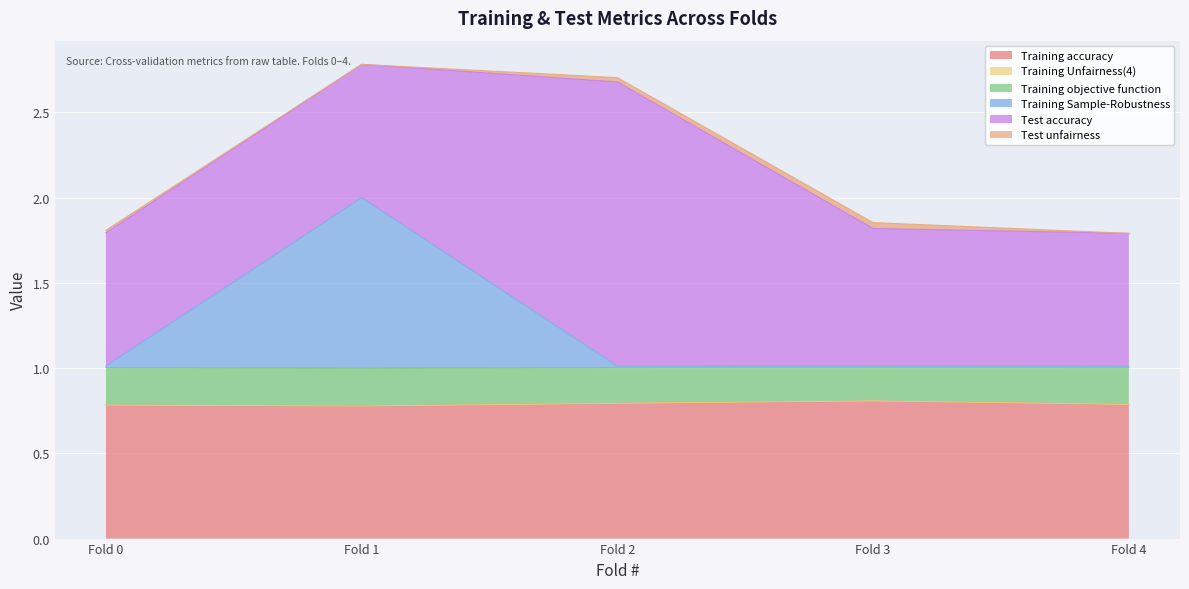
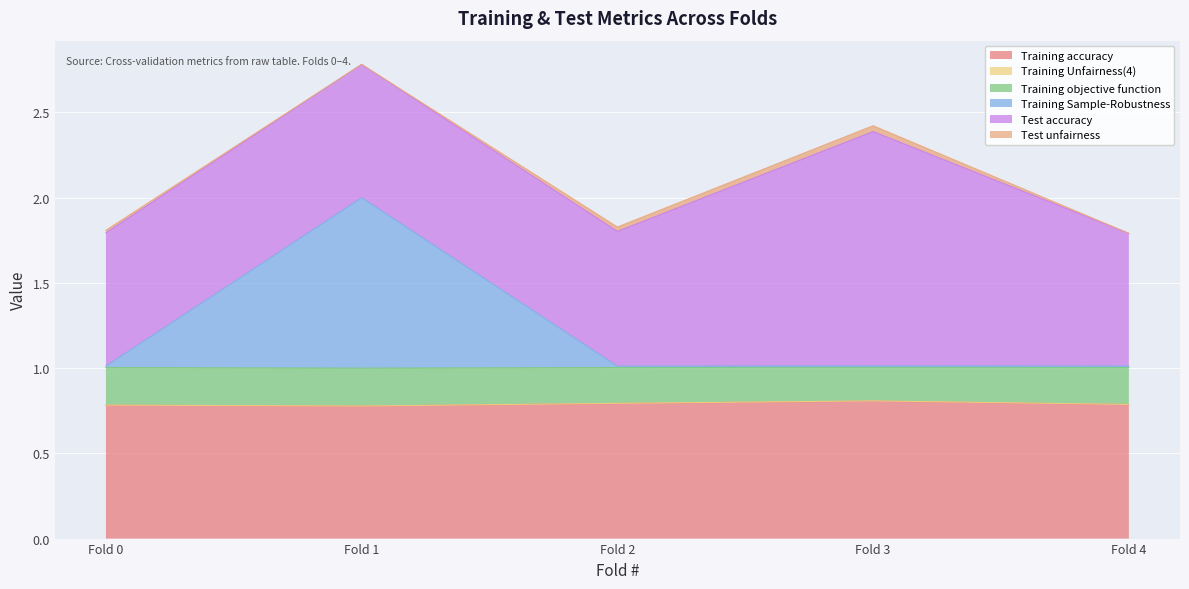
  {
    "Training objective function": {
      "Fold 1": 0.22
    },
    "Training Sample-Robustness": {
      "Fold 1": 1.00
    },
    "Test accuracy": {
-     "Fold 2": 1.67,
-     "Fold 3": 0.81
+     "Fold 2": 0.79,
+     "Fold 3": 1.37
    }
  }
